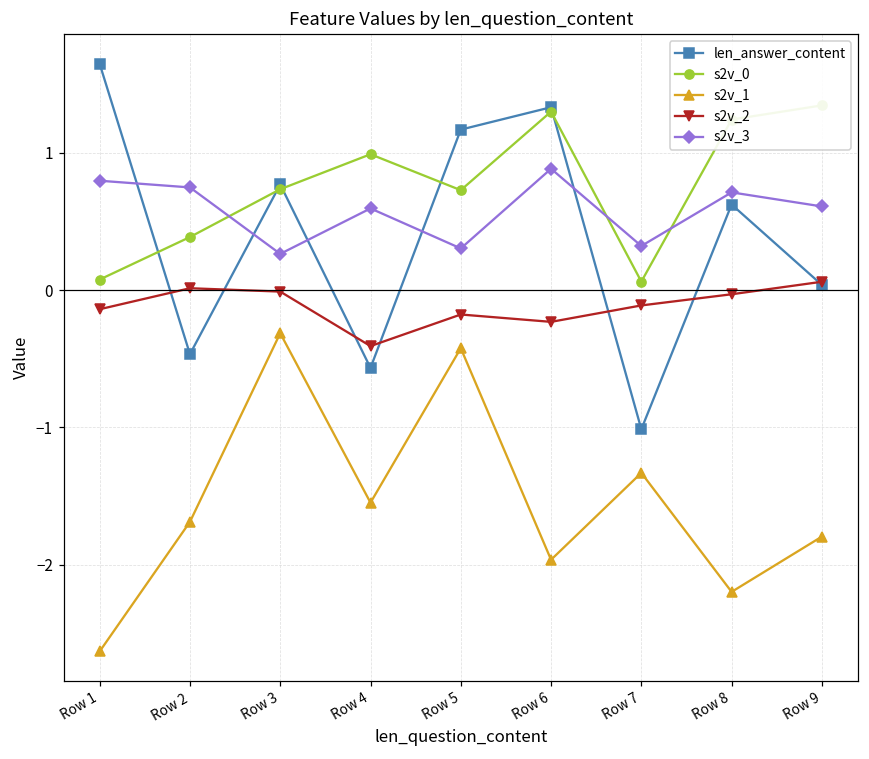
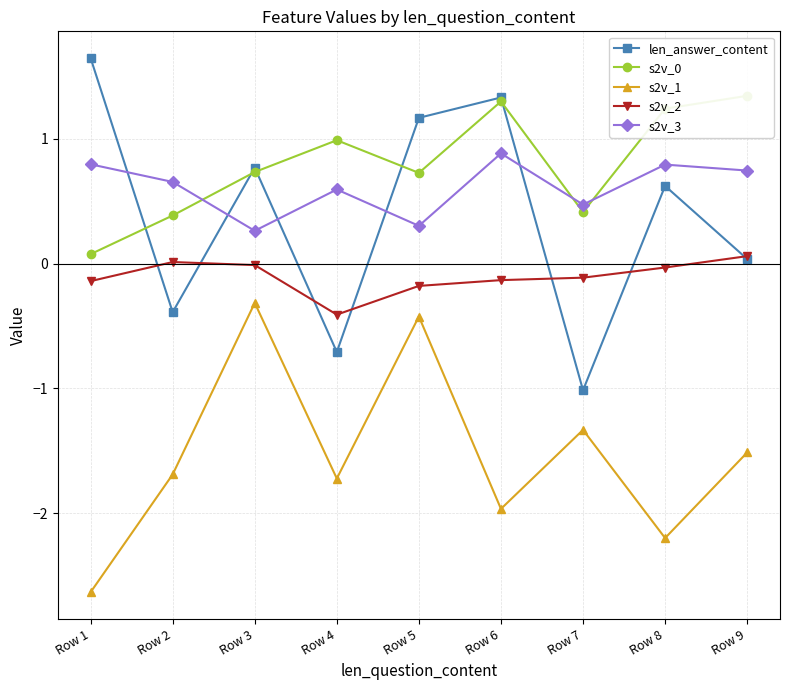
  {
    "len_answer_content": {
      "Row 1": 1.65,
-     "Row 2": -0.47,
+     "Row 2": -0.39,
      "Row 3": 0.77,
-     "Row 4": -0.57,
+     "Row 4": -0.71,
      "Row 5": 1.17,
      "Row 6": 1.33,
      "Row 7": -1.01,
      "Row 8": 0.62,
      "Row 9": 0.04
    },
    "s2v_0": {
      "Row 1": 0.08,
      "Row 2": 0.39,
      "Row 3": 0.73,
      "Row 4": 0.99,
      "Row 5": 0.73,
      "Row 6": 1.30,
-     "Row 7": 0.06
+     "Row 7": 0.41
    },
    "s2v_1": {
      "Row 1": -2.63,
      "Row 2": -1.69,
      "Row 3": -0.31,
-     "Row 4": -1.55,
+     "Row 4": -1.72,
      "Row 5": -0.42,
      "Row 6": -1.97,
      "Row 7": -1.33,
      "Row 8": -2.20,
-     "Row 9": -1.80
+     "Row 9": -1.51
    },
    "s2v_2": {
      "Row 1": -0.14,
      "Row 2": 0.01,
      "Row 3": -0.01,
      "Row 4": -0.41,
      "Row 5": -0.18,
-     "Row 6": -0.23,
+     "Row 6": -0.13,
      "Row 7": -0.11,
      "Row 8": -0.03,
      "Row 9": 0.06
    },
    "s2v_3": {
      "Row 1": 0.80,
-     "Row 2": 0.75,
+     "Row 2": 0.66,
      "Row 3": 0.26,
      "Row 4": 0.59,
      "Row 5": 0.30,
      "Row 6": 0.88,
-     "Row 7": 0.32,
-     "Row 8": 0.71,
-     "Row 9": 0.61
+     "Row 7": 0.47,
+     "Row 8": 0.79,
+     "Row 9": 0.75
    }
  }
